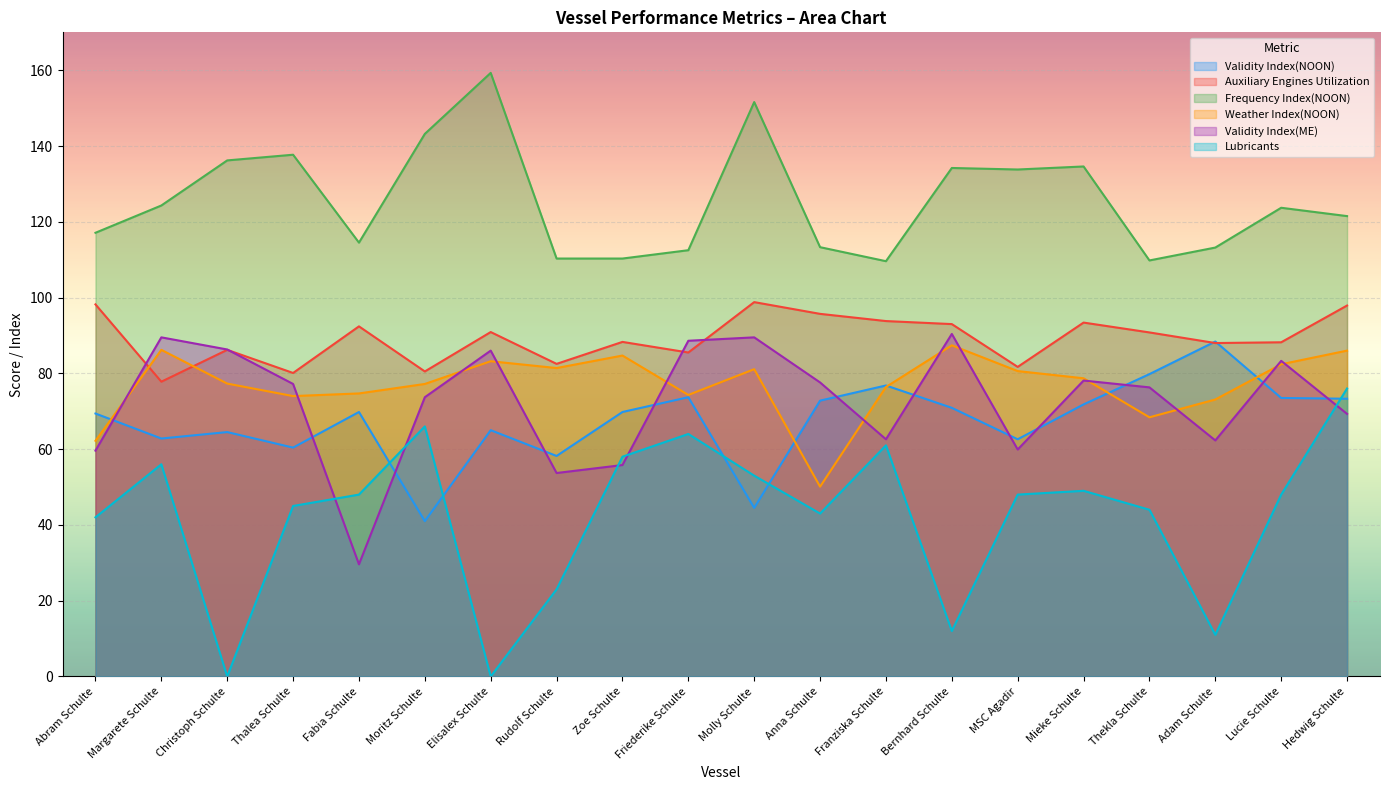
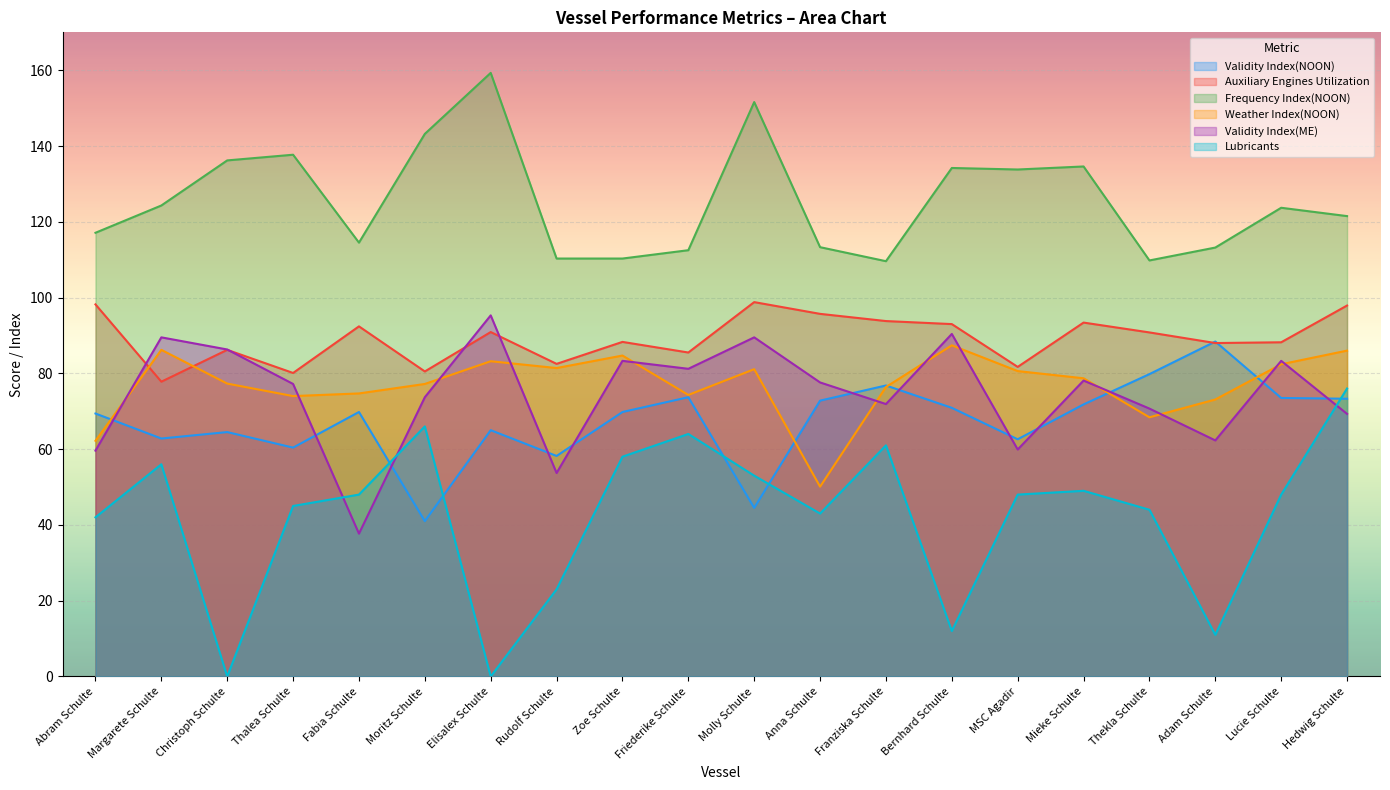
  {
    "Frequency Index(NOON)": {
      "Abram Schulte": 117,
      "Margarete Schulte": 124,
      "Christoph Schulte": 136,
      "Thalea Schulte": 138,
      "Fabia Schulte": 115,
      "Moritz Schulte": 143,
      "Elisalex Schulte": 159,
      "Rudolf Schulte": 110,
      "Zoe Schulte": 110,
      "Friederike Schulte": 113,
      "Molly Schulte": 152,
      "Anna Schulte": 113,
      "Franziska Schulte": 110,
      "Bernhard Schulte": 134,
      "MSC Agadir": 134,
      "Mieke Schulte": 135,
      "Thekla Schulte": 110,
      "Adam Schulte": 113,
      "Lucie Schulte": 124,
      "Hedwig Schulte": 122
    },
    "Validity Index(ME)": {
      "Abram Schulte": 60,
      "Margarete Schulte": 90,
      "Thalea Schulte": 77,
-     "Fabia Schulte": 30,
+     "Fabia Schulte": 38,
      "Moritz Schulte": 74,
-     "Elisalex Schulte": 86,
+     "Elisalex Schulte": 95,
      "Rudolf Schulte": 54,
-     "Zoe Schulte": 56,
-     "Friederike Schulte": 89,
+     "Zoe Schulte": 83,
+     "Friederike Schulte": 81,
      "Molly Schulte": 90,
      "Anna Schulte": 78,
-     "Franziska Schulte": 63,
+     "Franziska Schulte": 72,
      "Bernhard Schulte": 90,
      "MSC Agadir": 60,
-     "Thekla Schulte": 76,
+     "Thekla Schulte": 71,
      "Adam Schulte": 62,
      "Lucie Schulte": 83,
      "Hedwig Schulte": 69
    }
  }
